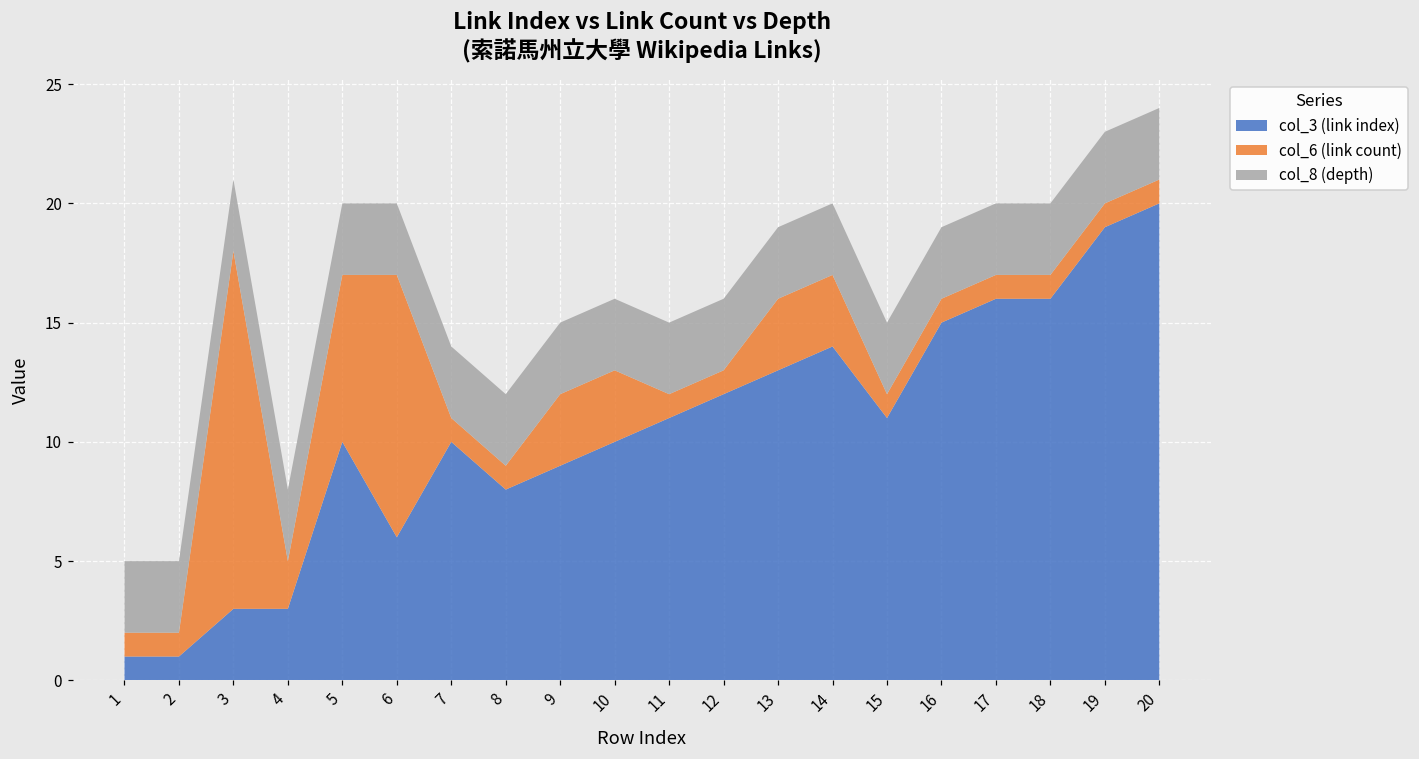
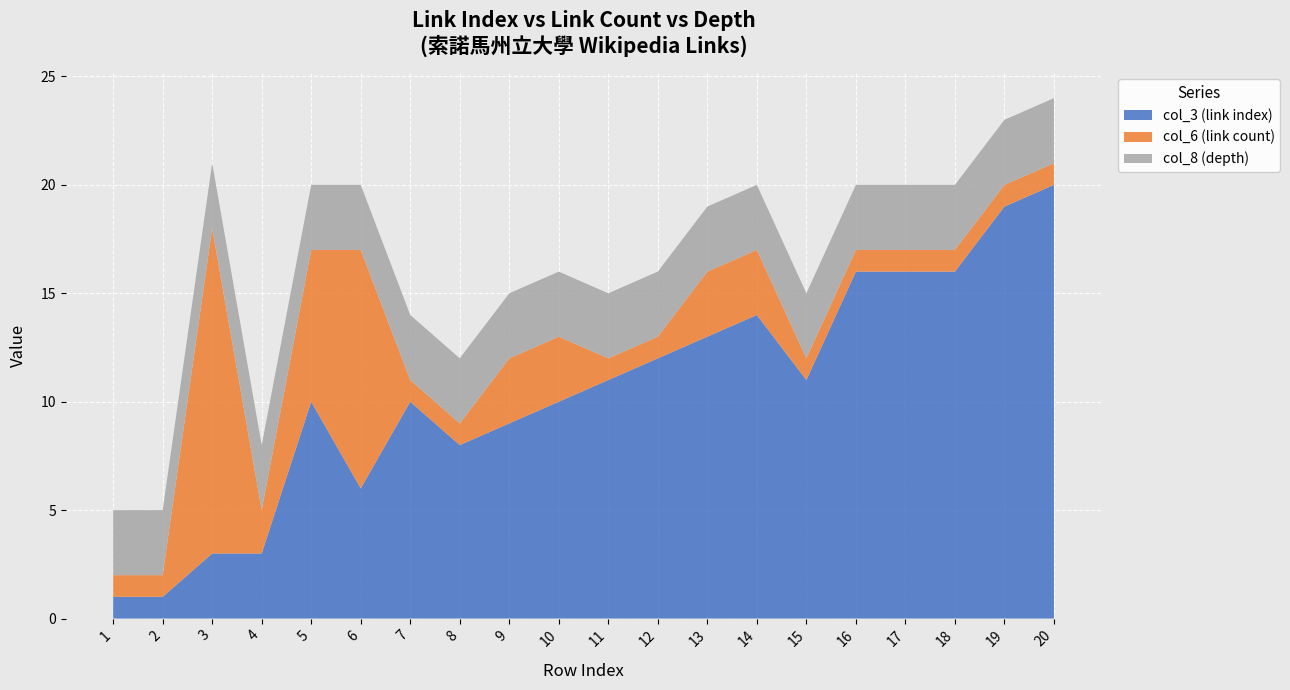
  {
    "col_3 (link index)": {
      "1": 1,
      "2": 1,
      "3": 3,
      "4": 3,
      "5": 10,
      "6": 6,
      "7": 10,
      "8": 8,
      "9": 9,
      "10": 10,
      "11": 11,
      "12": 12,
      "13": 13,
      "14": 14,
      "15": 11,
-     "16": 15,
+     "16": 16,
      "17": 16,
      "18": 16,
      "19": 19,
      "20": 20
    },
    "col_6 (link count)": {
      "1": 1,
      "2": 1,
      "3": 15,
      "4": 2,
      "5": 7,
      "6": 11,
      "7": 1,
      "8": 1,
      "9": 3,
      "10": 3,
      "11": 1,
      "12": 1,
      "13": 3,
      "14": 3,
      "15": 1,
      "16": 1,
      "17": 1,
      "18": 1,
      "19": 1,
      "20": 1
    },
    "col_8 (depth)": {
      "1": 3,
      "2": 3,
      "3": 3,
      "4": 3,
      "5": 3,
      "6": 3,
      "7": 3,
      "8": 3,
      "9": 3,
      "10": 3,
      "11": 3,
      "12": 3,
      "13": 3,
      "14": 3,
      "15": 3,
      "16": 3,
      "17": 3,
      "18": 3,
      "19": 3,
      "20": 3
    }
  }
